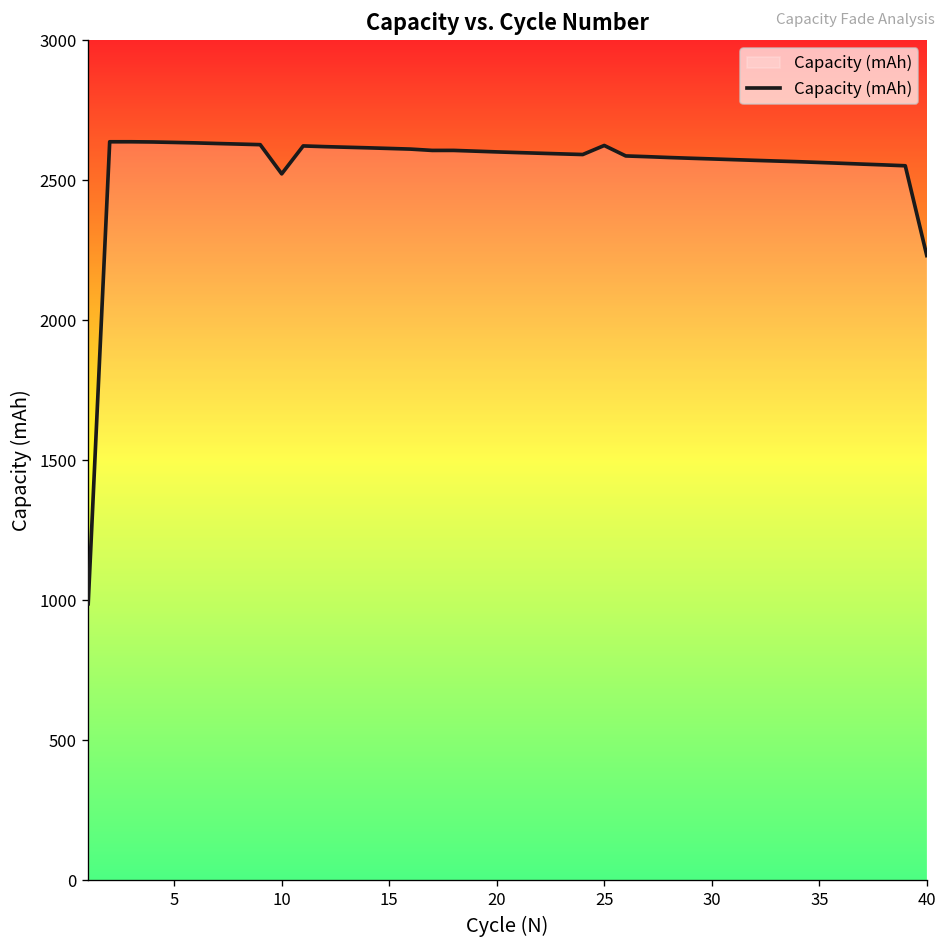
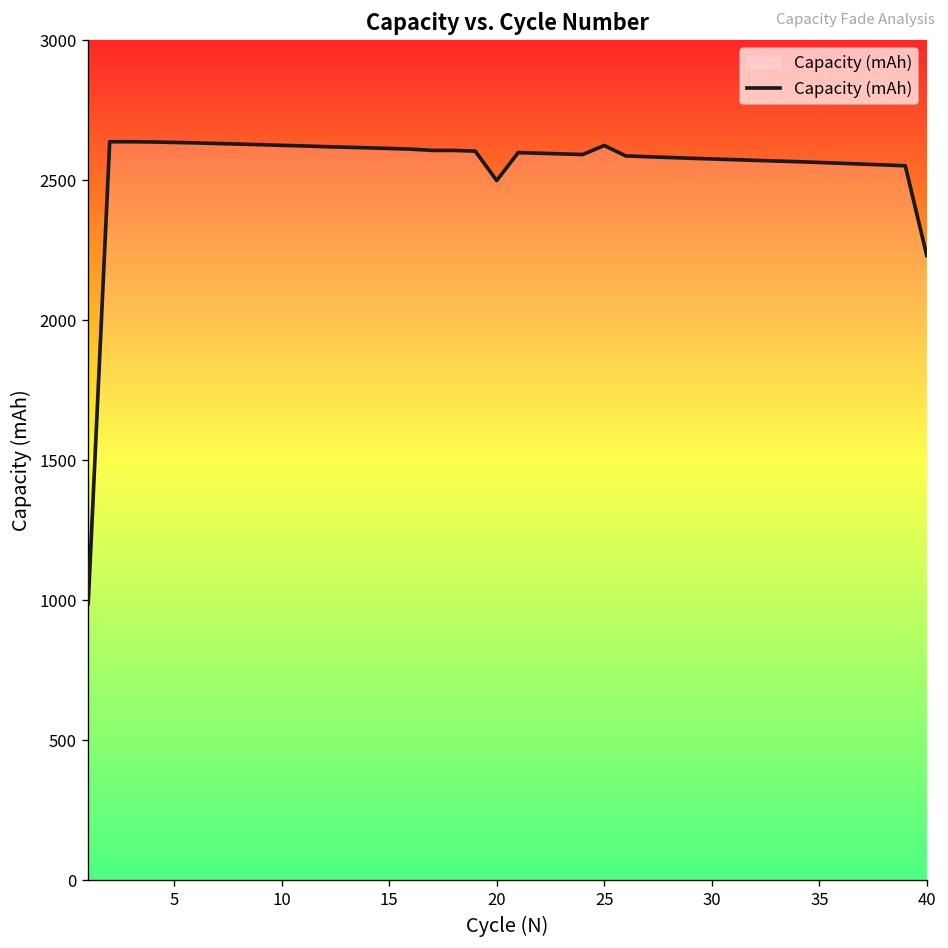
  {
    "5": 2630,
-   "10": 2520,
+   "10": 2620,
    "15": 2610,
-   "20": 2600,
+   "20": 2500,
    "25": 2620,
    "30": 2580,
    "35": 2560,
    "40": 2230
  }
